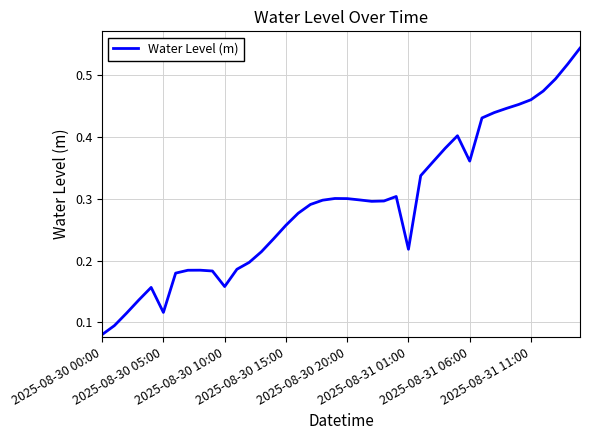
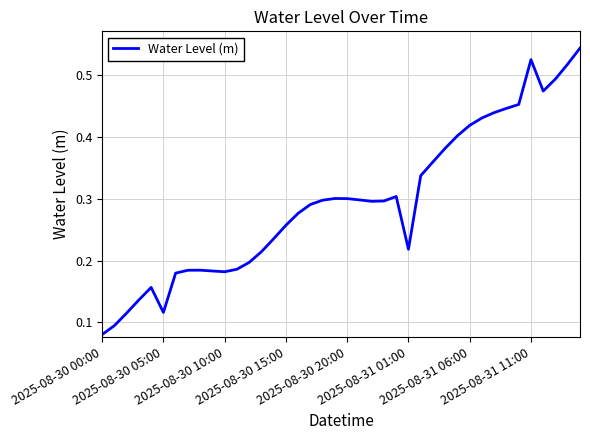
  {
    "2025-08-30 00:00": 0.08,
    "2025-08-30 05:00": 0.12,
-   "2025-08-30 10:00": 0.16,
+   "2025-08-30 10:00": 0.18,
    "2025-08-30 15:00": 0.26,
    "2025-08-30 20:00": 0.30,
    "2025-08-31 01:00": 0.22,
-   "2025-08-31 06:00": 0.36,
-   "2025-08-31 11:00": 0.46
+   "2025-08-31 06:00": 0.42,
+   "2025-08-31 11:00": 0.53
  }
